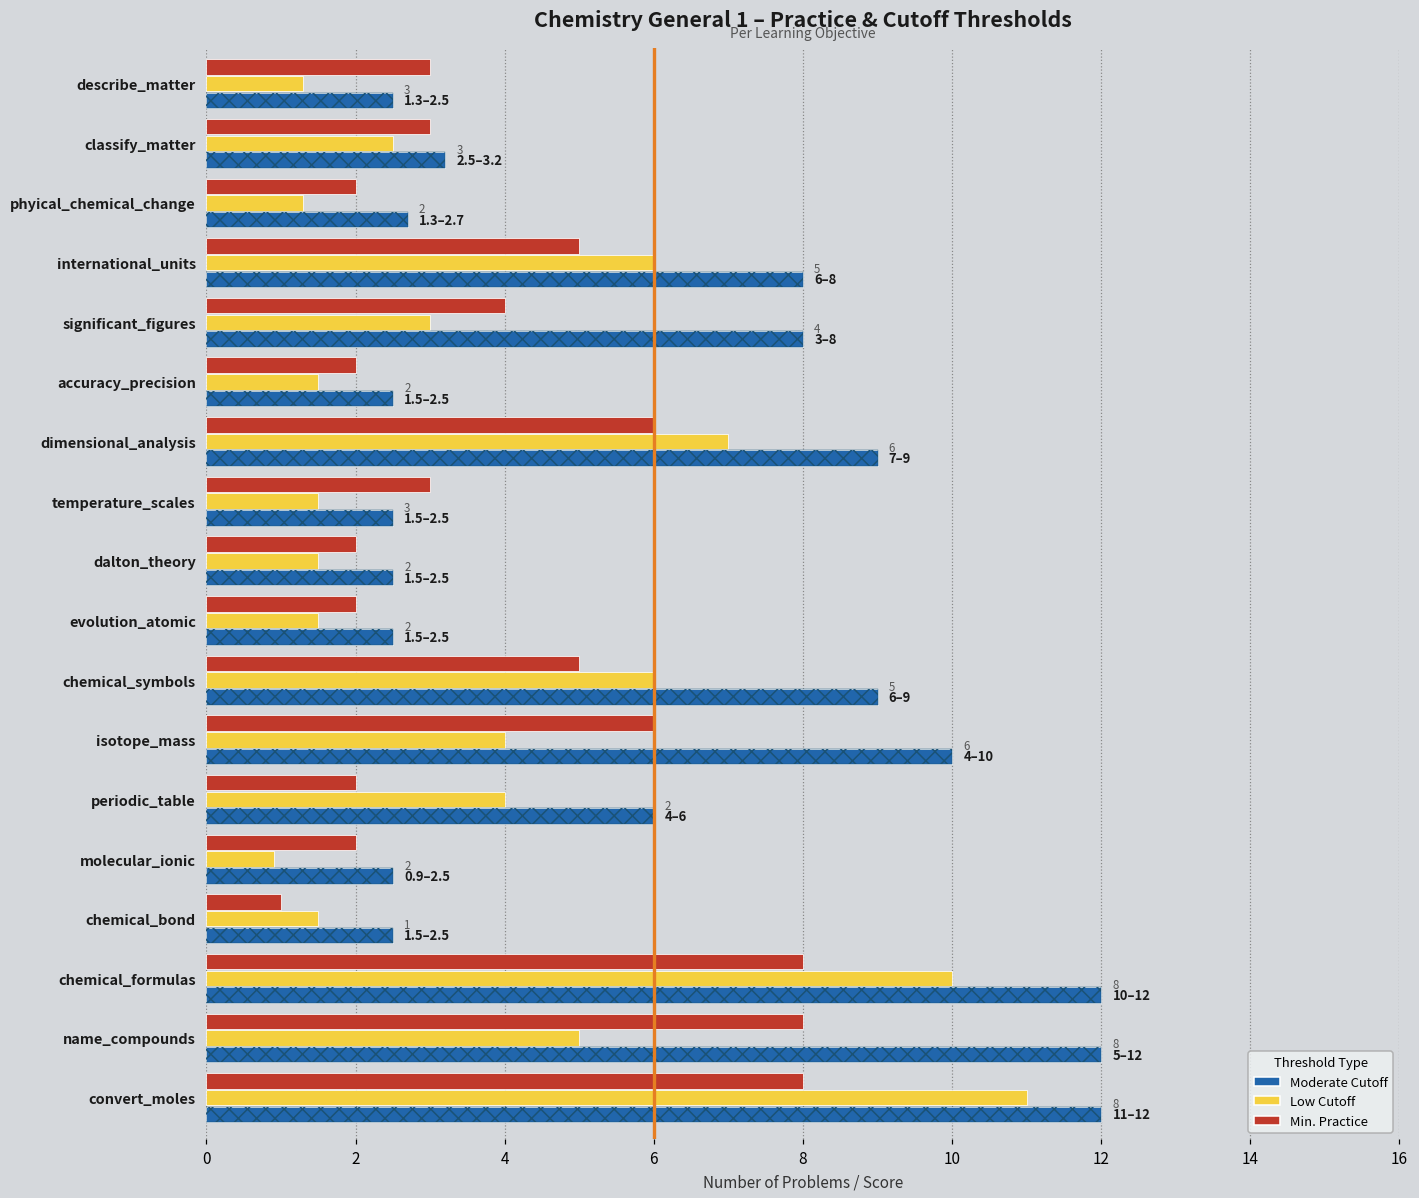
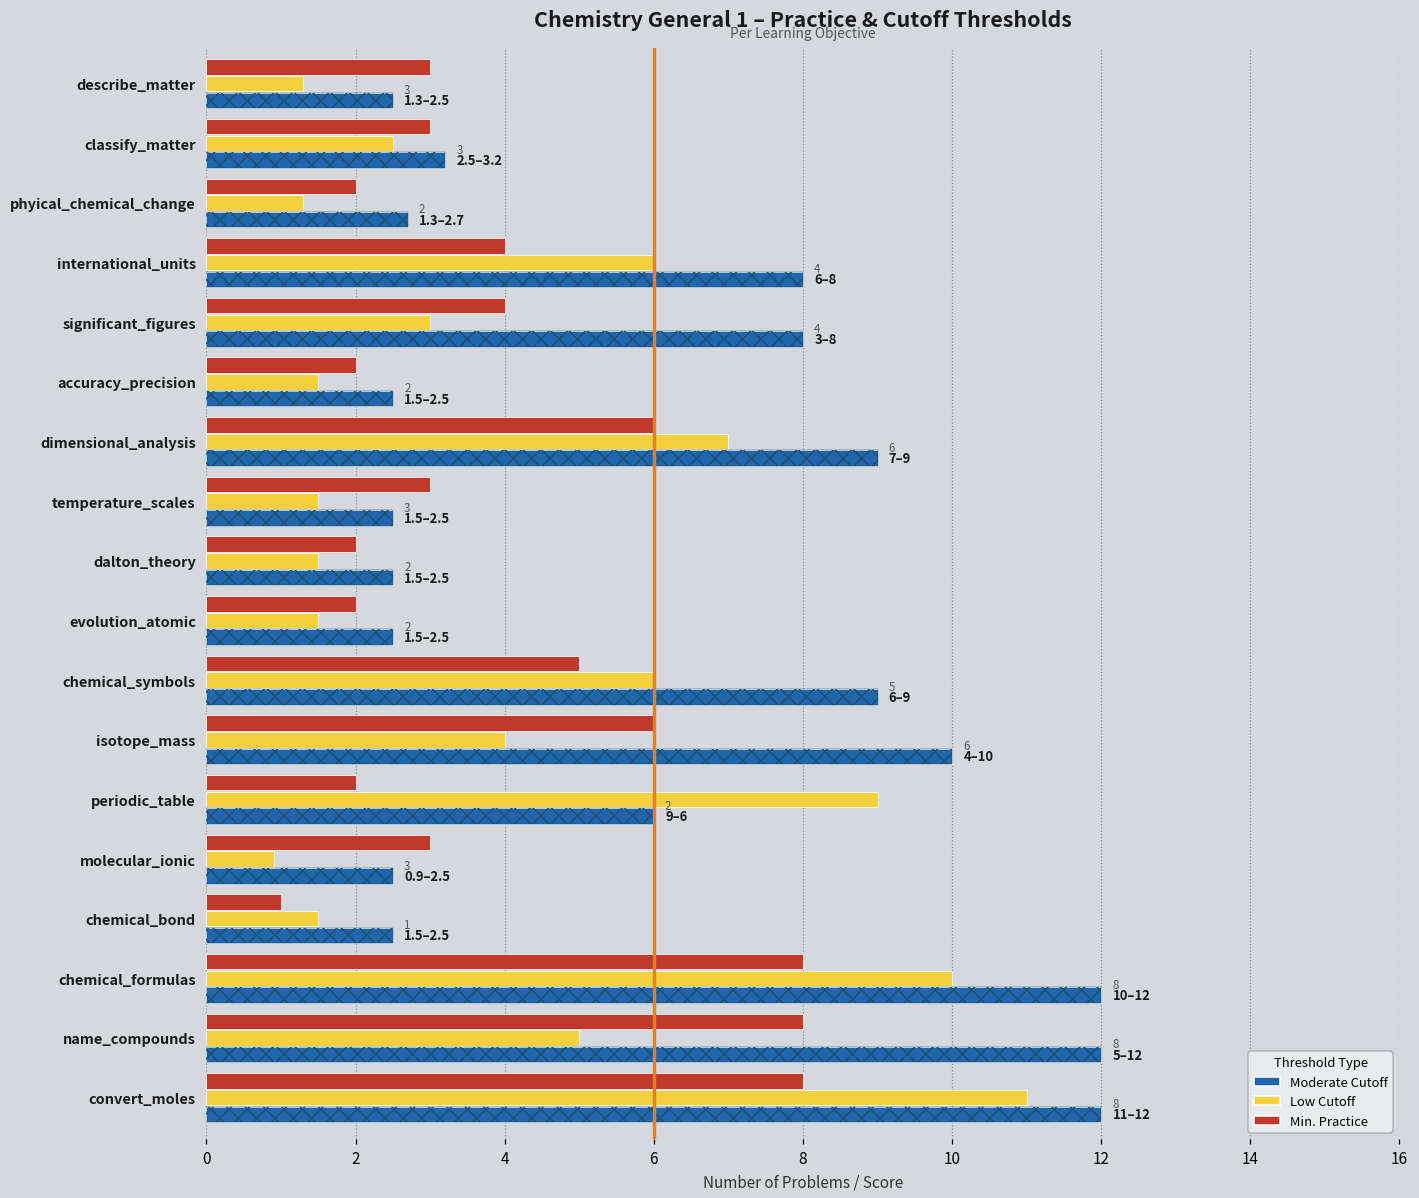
  {
    "Moderate Cutoff": {
      "describe_matter": 2.5,
      "classify_matter": 3.2,
      "phyical_chemical_change": 2.7,
      "international_units": 8,
      "significant_figures": 8,
      "accuracy_precision": 2.5,
      "dimensional_analysis": 9,
      "temperature_scales": 2.5,
      "dalton_theory": 2.5,
      "evolution_atomic": 2.5,
      "chemical_symbols": 9,
      "isotope_mass": 10,
      "periodic_table": 6,
      "molecular_ionic": 2.5,
      "chemical_bond": 2.5,
      "chemical_formulas": 12,
      "name_compounds": 12,
      "convert_moles": 12
    },
    "Low Cutoff": {
-     "periodic_table": 4
+     "periodic_table": 9
    },
    "Min. Practice": {
-     "international_units": 5,
-     "molecular_ionic": 2
+     "international_units": 4,
+     "molecular_ionic": 3
    }
  }
